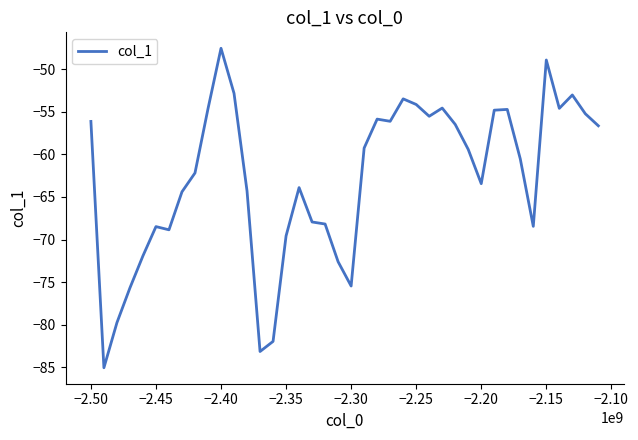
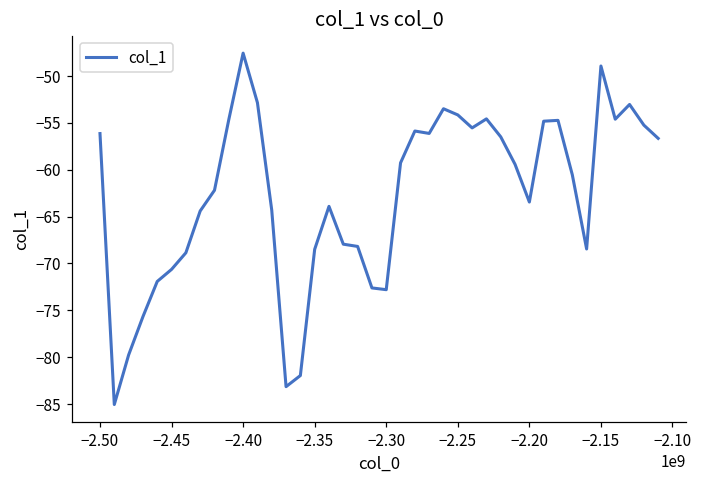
  {
    "−2.50": -56,
-   "−2.45": -68,
+   "−2.45": -71,
    "−2.40": -48,
-   "−2.35": -70,
-   "−2.30": -75,
+   "−2.35": -68,
+   "−2.30": -73,
    "−2.25": -54,
    "−2.20": -63,
    "−2.15": -49
  }
